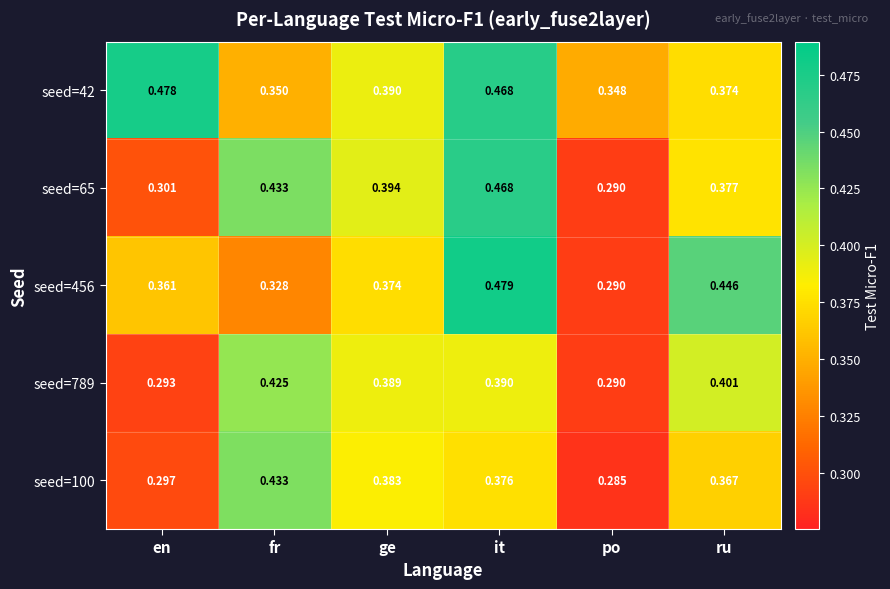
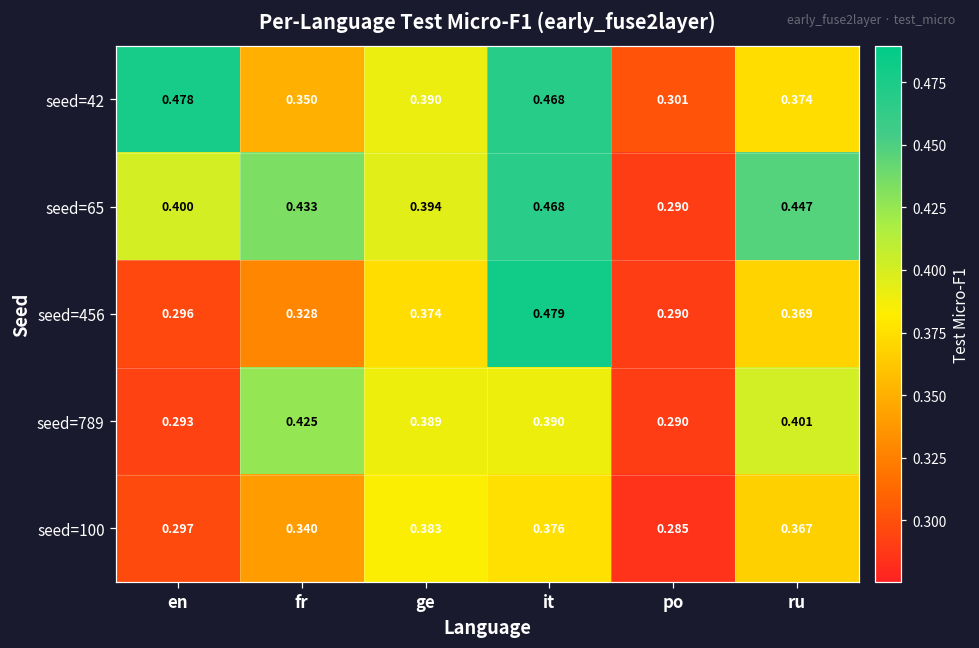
  {
    "seed=42": {
      "en": 0.478,
      "fr": 0.350,
      "ge": 0.390,
      "it": 0.468,
-     "po": 0.348,
+     "po": 0.301,
      "ru": 0.374
    },
    "seed=65": {
-     "en": 0.301,
+     "en": 0.400,
      "fr": 0.433,
      "ge": 0.394,
      "it": 0.468,
      "po": 0.290,
-     "ru": 0.377
+     "ru": 0.447
    },
    "seed=456": {
-     "en": 0.361,
+     "en": 0.296,
      "fr": 0.328,
      "ge": 0.374,
      "it": 0.479,
      "po": 0.290,
-     "ru": 0.446
+     "ru": 0.369
    },
    "seed=789": {
      "en": 0.293,
      "fr": 0.425,
      "ge": 0.389,
      "it": 0.390,
      "po": 0.290,
      "ru": 0.401
    },
    "seed=100": {
      "en": 0.297,
-     "fr": 0.433,
+     "fr": 0.340,
      "ge": 0.383,
      "it": 0.376,
      "po": 0.285,
      "ru": 0.367
    }
  }
